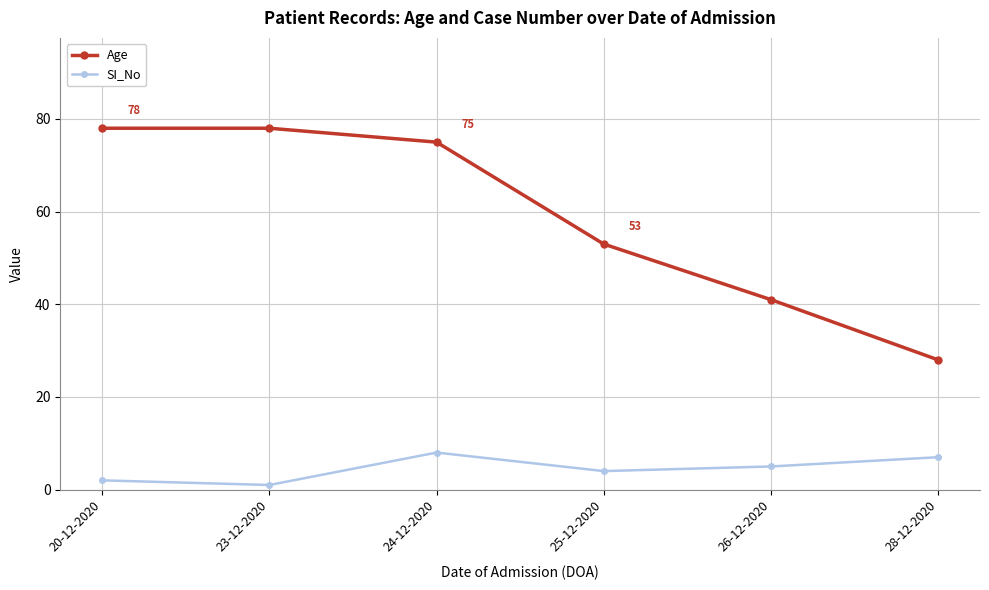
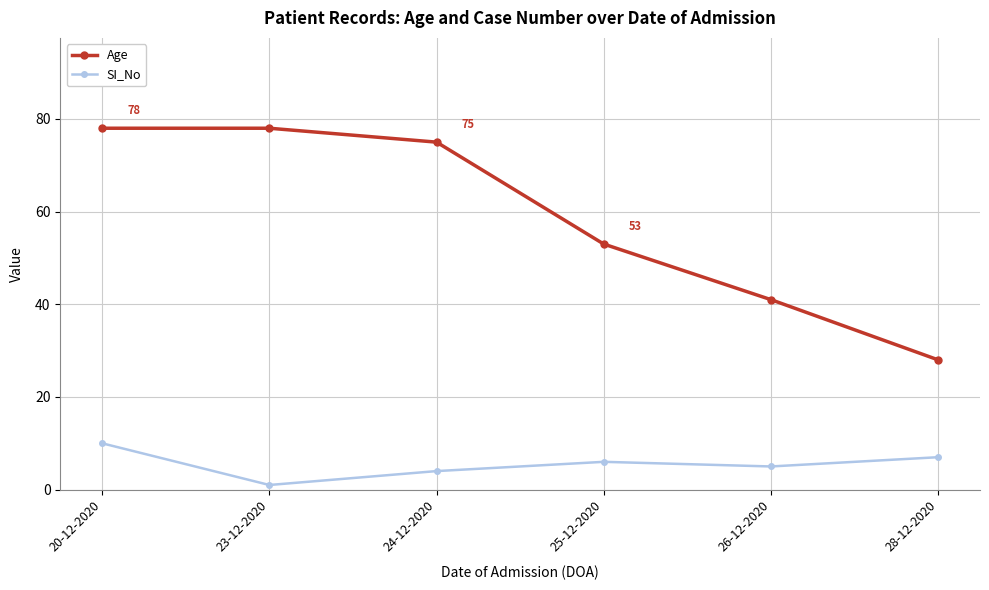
  {
    "Age": {
      "23-12-2020": 78,
      "26-12-2020": 41,
      "28-12-2020": 28
    },
    "SI_No": {
-     "20-12-2020": 2,
+     "20-12-2020": 10,
      "23-12-2020": 1,
-     "24-12-2020": 8,
-     "25-12-2020": 4,
+     "24-12-2020": 4,
+     "25-12-2020": 6,
      "26-12-2020": 5,
      "28-12-2020": 7
    }
  }
